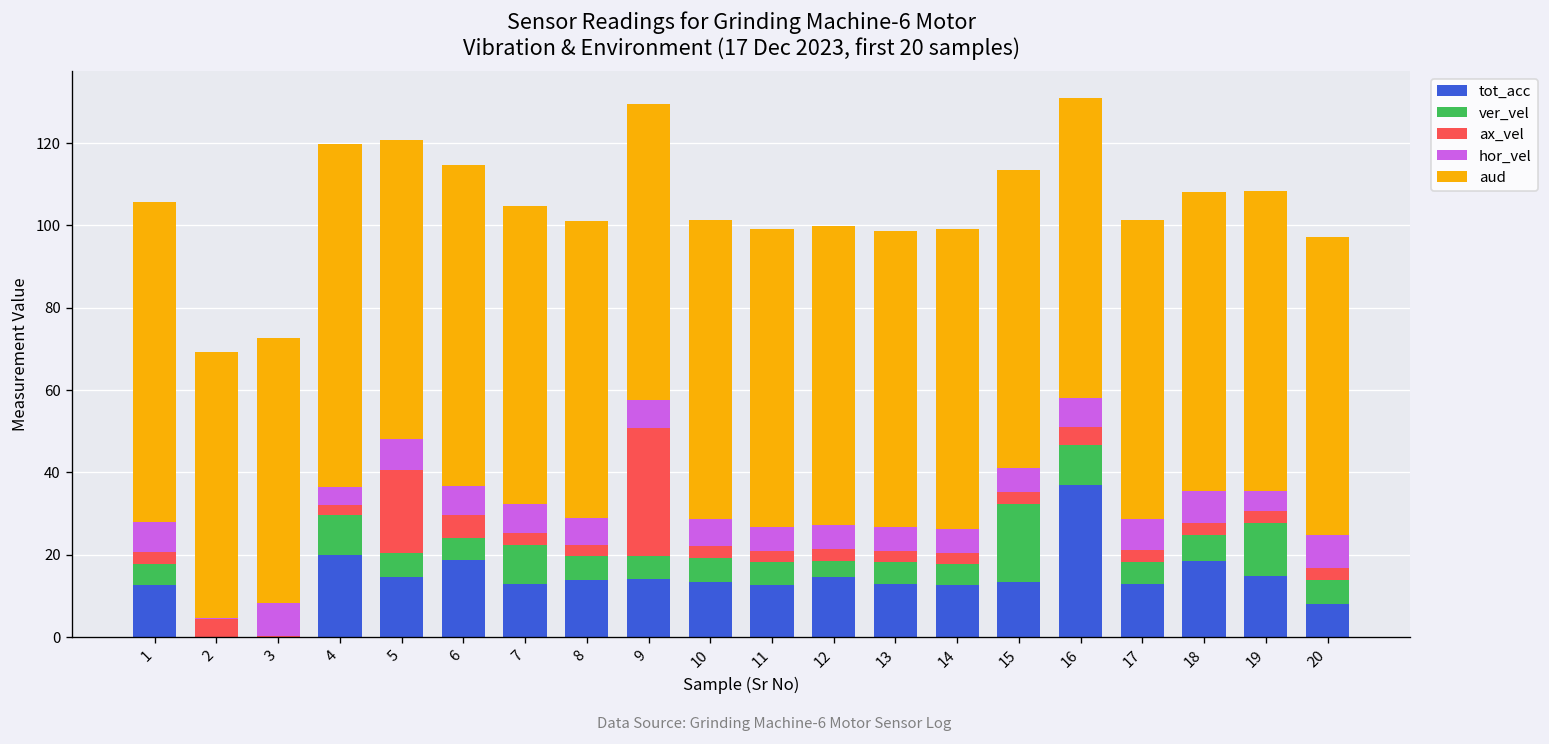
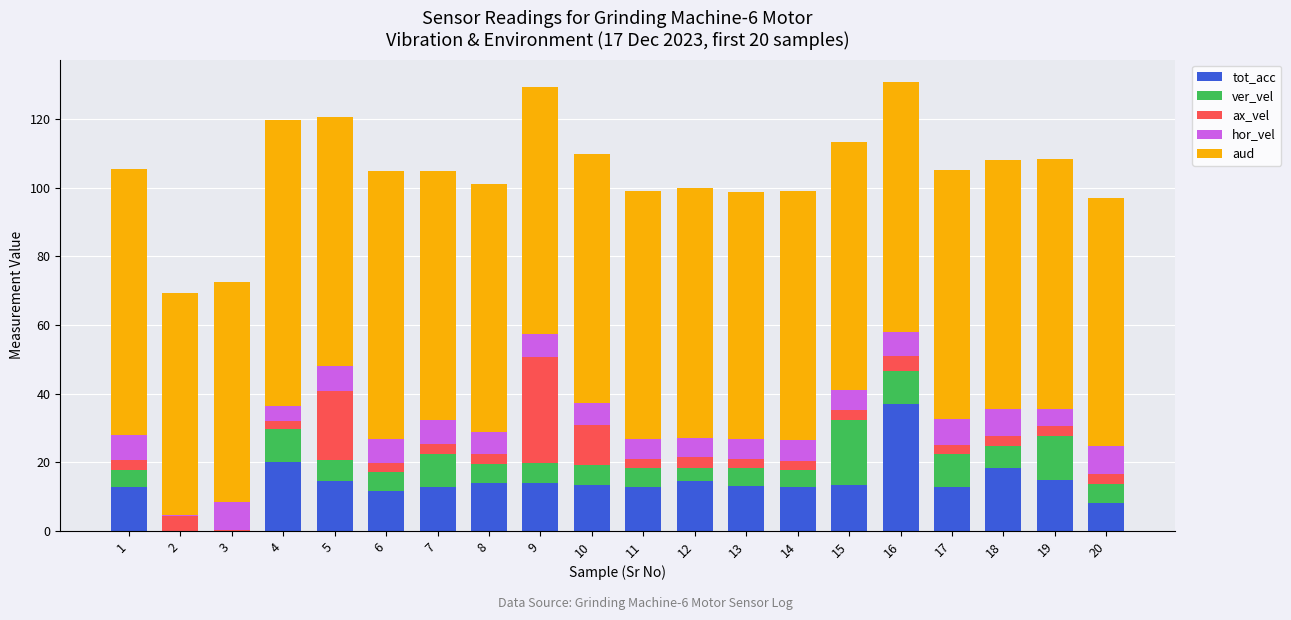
  {
    "tot_acc": {
      "1": 13,
      "4": 20,
      "5": 15,
-     "6": 19,
+     "6": 12,
      "7": 13,
      "8": 14,
      "9": 14,
      "10": 13,
      "11": 13,
      "12": 15,
      "13": 13,
      "14": 13,
      "15": 13,
      "16": 37,
      "17": 13,
      "18": 18,
      "19": 15,
      "20": 8
    },
    "ver_vel": {
      "1": 5,
      "4": 10,
      "5": 6,
      "6": 5,
      "7": 10,
      "8": 6,
      "9": 6,
      "10": 6,
      "11": 5,
      "12": 4,
      "13": 5,
      "14": 5,
      "15": 19,
      "16": 10,
-     "17": 5,
+     "17": 9,
      "18": 6,
      "19": 13,
      "20": 6
    },
    "ax_vel": {
      "1": 3,
      "2": 4,
      "4": 2,
      "5": 20,
-     "6": 6,
+     "6": 3,
      "7": 3,
      "8": 3,
      "9": 31,
-     "10": 3,
+     "10": 11,
      "11": 3,
      "12": 3,
      "13": 3,
      "14": 3,
      "15": 3,
      "16": 4,
      "17": 3,
      "18": 3,
      "19": 3,
      "20": 3
    },
    "hor_vel": {
      "1": 7,
      "3": 8,
      "4": 4,
      "5": 8,
      "6": 7,
      "7": 7,
      "8": 7,
      "9": 7,
      "10": 7,
      "11": 6,
      "12": 6,
      "13": 6,
      "14": 6,
      "15": 6,
      "16": 7,
      "17": 8,
      "18": 8,
      "19": 5,
      "20": 8
    },
    "aud": {
      "1": 78,
      "2": 65,
      "3": 64,
      "4": 83,
      "5": 72,
      "6": 78,
      "7": 72,
      "8": 72,
      "9": 72,
      "10": 73,
      "11": 72,
      "12": 73,
      "13": 72,
      "14": 73,
      "15": 72,
      "16": 73,
      "17": 73,
      "18": 73,
      "19": 73,
      "20": 72
    }
  }
